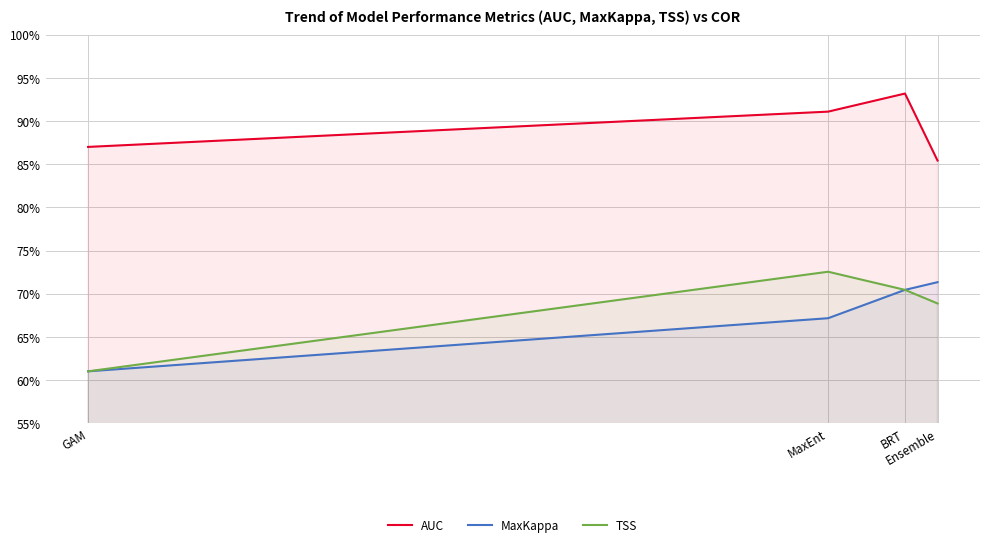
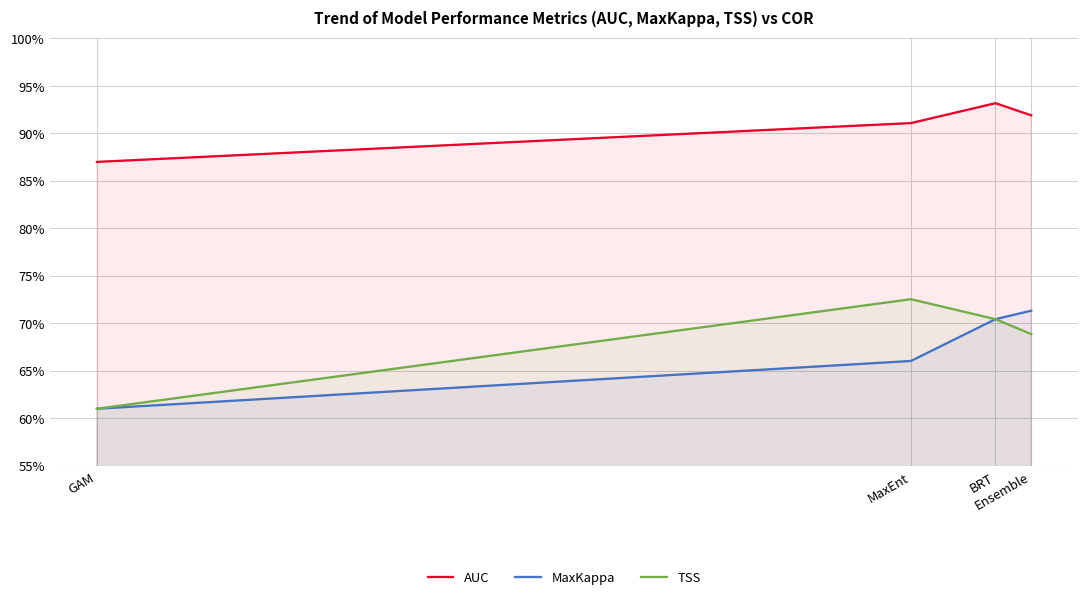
  {
    "AUC": {
      "GAM": "87%",
      "MaxEnt": "91%",
      "BRT": "93%",
-     "Ensemble": "85%"
+     "Ensemble": "92%"
    },
    "MaxKappa": {
-     "MaxEnt": "67%",
+     "MaxEnt": "66%",
      "Ensemble": "71%"
    },
    "TSS": {
      "MaxEnt": "73%",
      "Ensemble": "69%"
    }
  }
